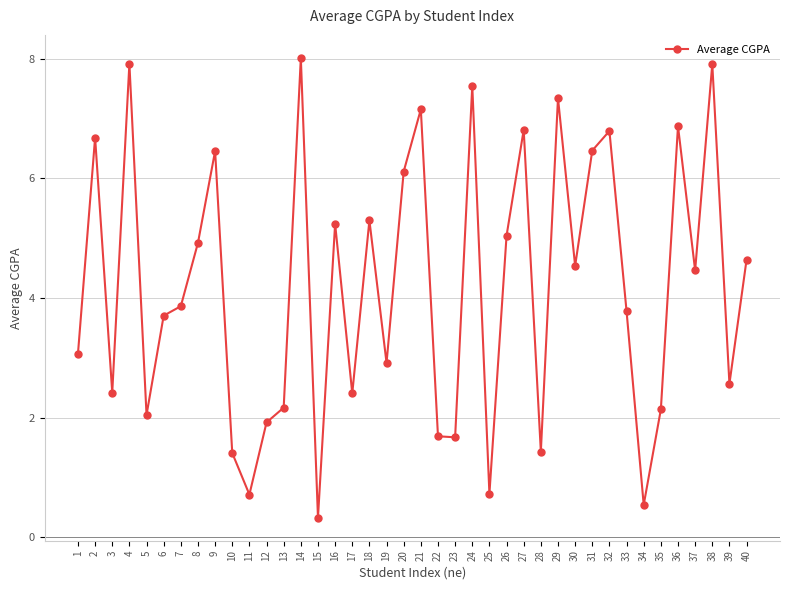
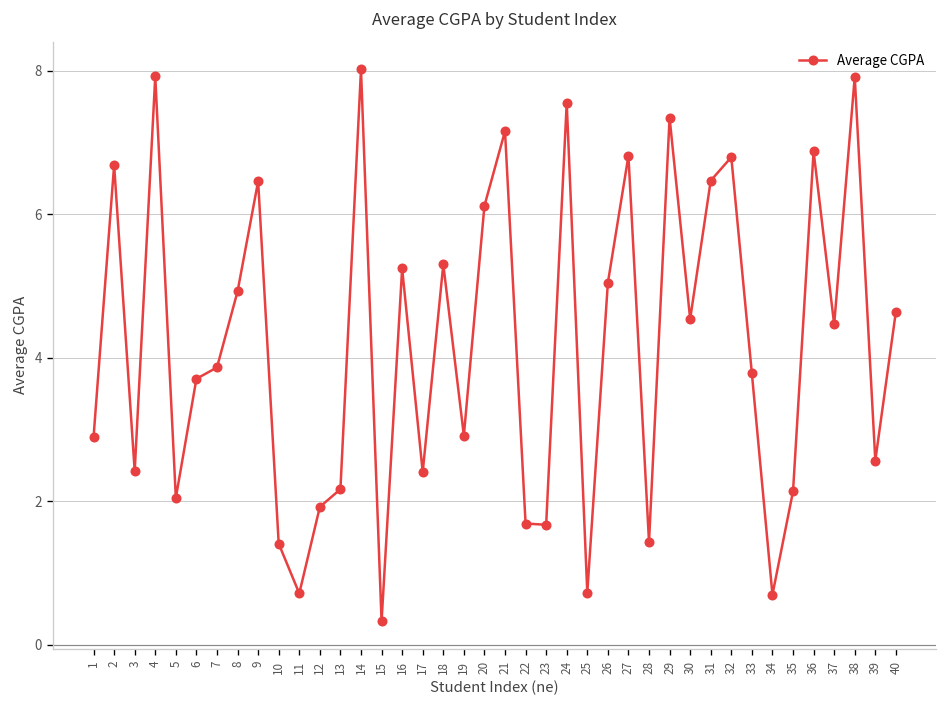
  {
-   "1": 3.1,
+   "1": 2.9,
    "2": 6.7,
    "3": 2.4,
    "4": 7.9,
    "5": 2.0,
    "6": 3.7,
    "7": 3.9,
    "8": 4.9,
    "9": 6.5,
    "10": 1.4,
    "11": 0.7,
    "12": 1.9,
    "13": 2.2,
    "14": 8.0,
    "15": 0.3,
    "16": 5.2,
    "17": 2.4,
    "18": 5.3,
    "19": 2.9,
    "20": 6.1,
    "21": 7.2,
    "22": 1.7,
    "23": 1.7,
    "24": 7.5,
    "25": 0.7,
    "26": 5.0,
    "27": 6.8,
    "28": 1.4,
    "29": 7.3,
    "30": 4.5,
    "31": 6.5,
    "32": 6.8,
    "33": 3.8,
-   "34": 0.5,
+   "34": 0.7,
    "35": 2.1,
    "36": 6.9,
    "37": 4.5,
    "38": 7.9,
    "39": 2.6,
    "40": 4.6
  }
